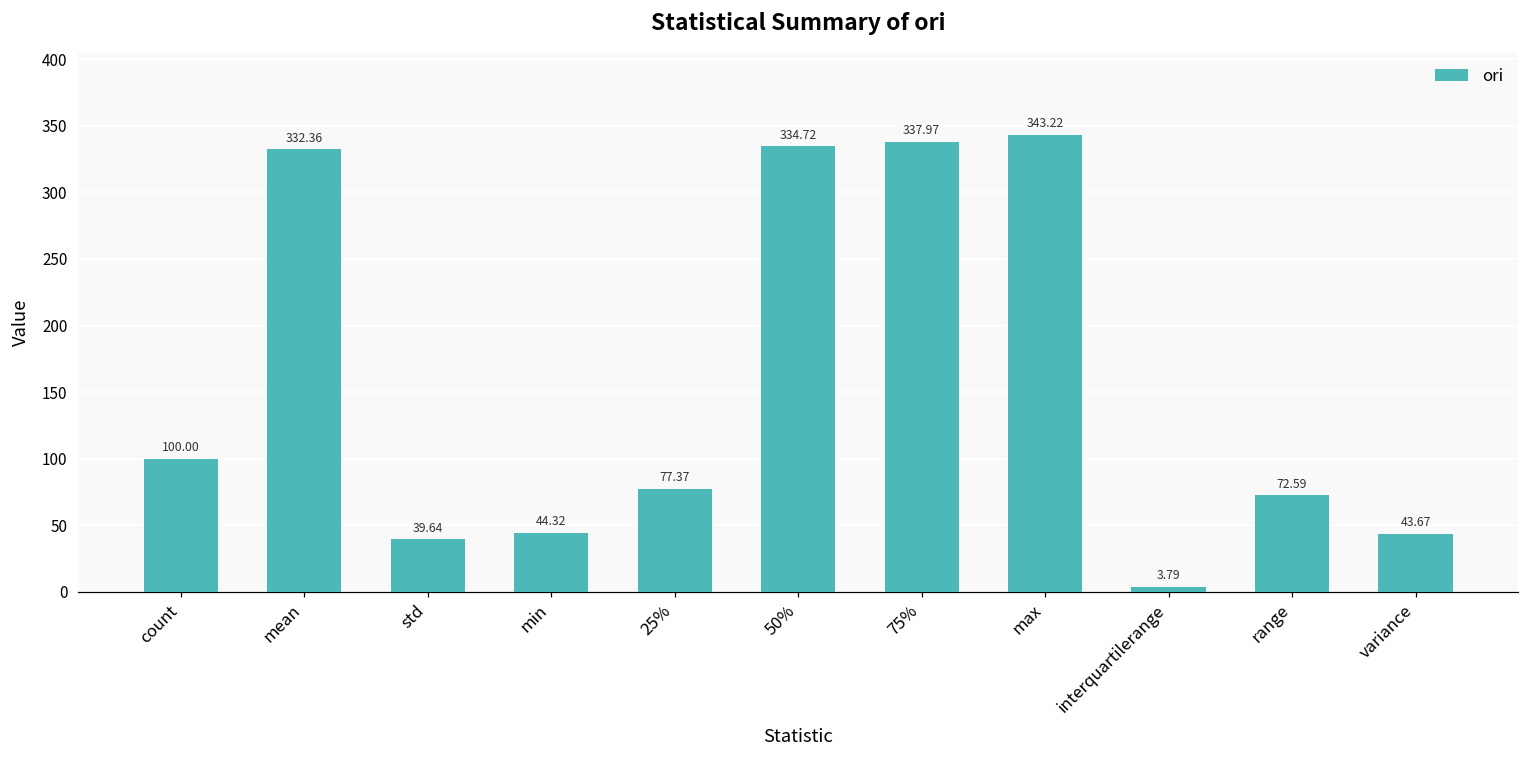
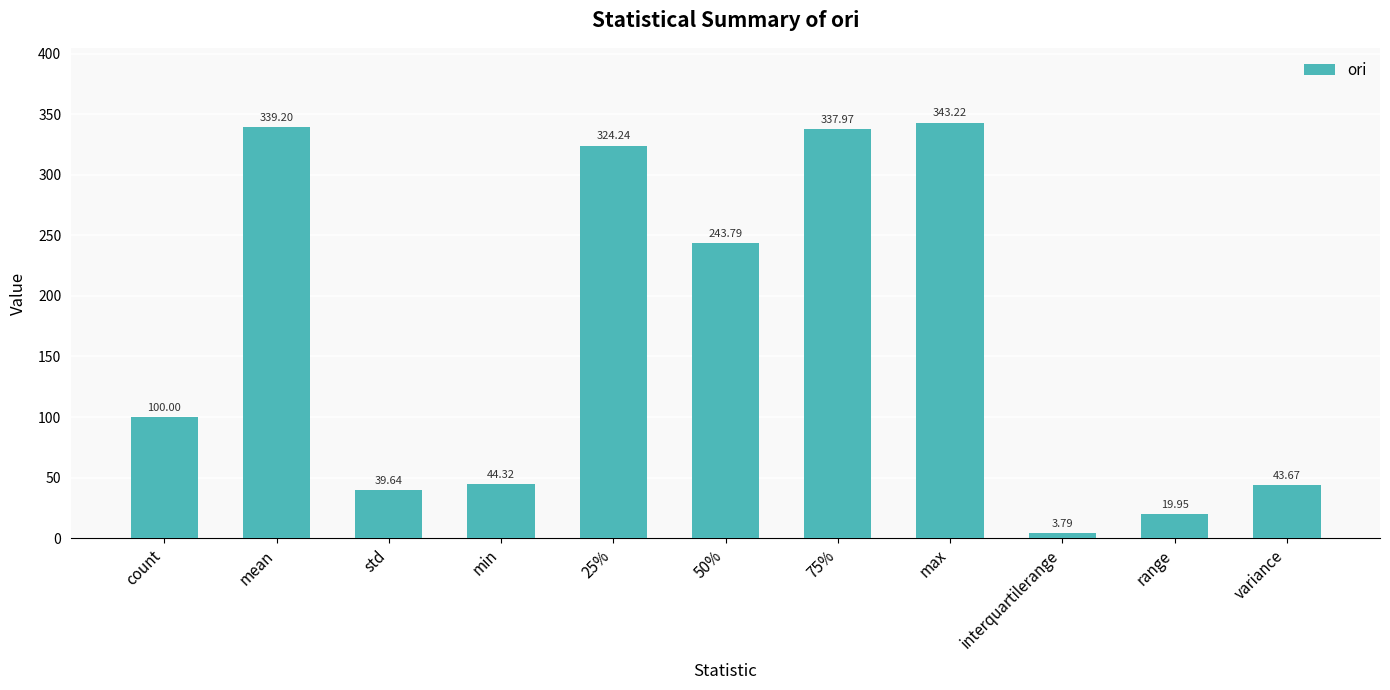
  {
    "count": 100.00,
-   "mean": 332.36,
+   "mean": 339.20,
    "std": 39.64,
    "min": 44.32,
-   "25%": 77.37,
-   "50%": 334.72,
+   "25%": 324.24,
+   "50%": 243.79,
    "75%": 337.97,
    "max": 343.22,
    "interquartilerange": 3.79,
-   "range": 72.59,
+   "range": 19.95,
    "variance": 43.67
  }
